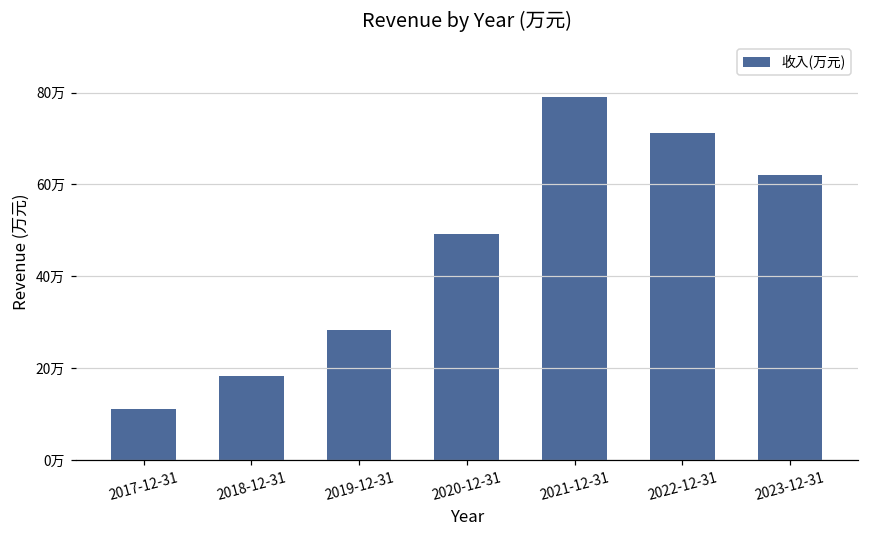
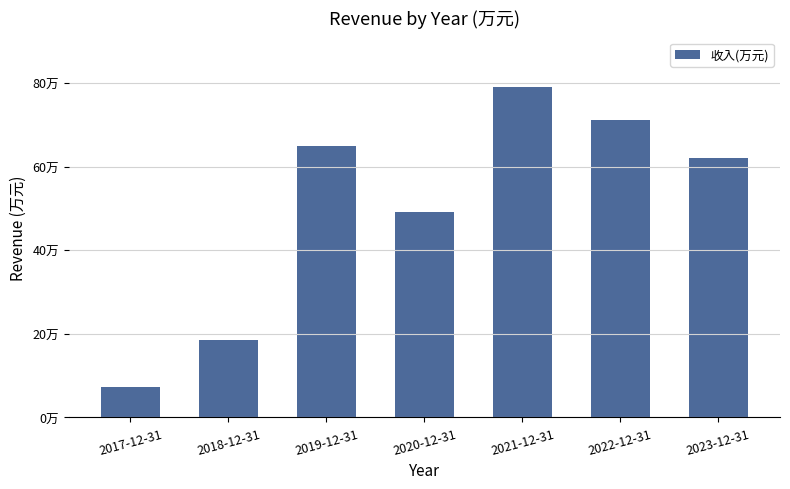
  {
-   "2017-12-31": "11万",
+   "2017-12-31": "7万",
    "2018-12-31": "18万",
-   "2019-12-31": "28万",
+   "2019-12-31": "65万",
    "2020-12-31": "49万",
    "2021-12-31": "79万",
    "2022-12-31": "71万",
    "2023-12-31": "62万"
  }
